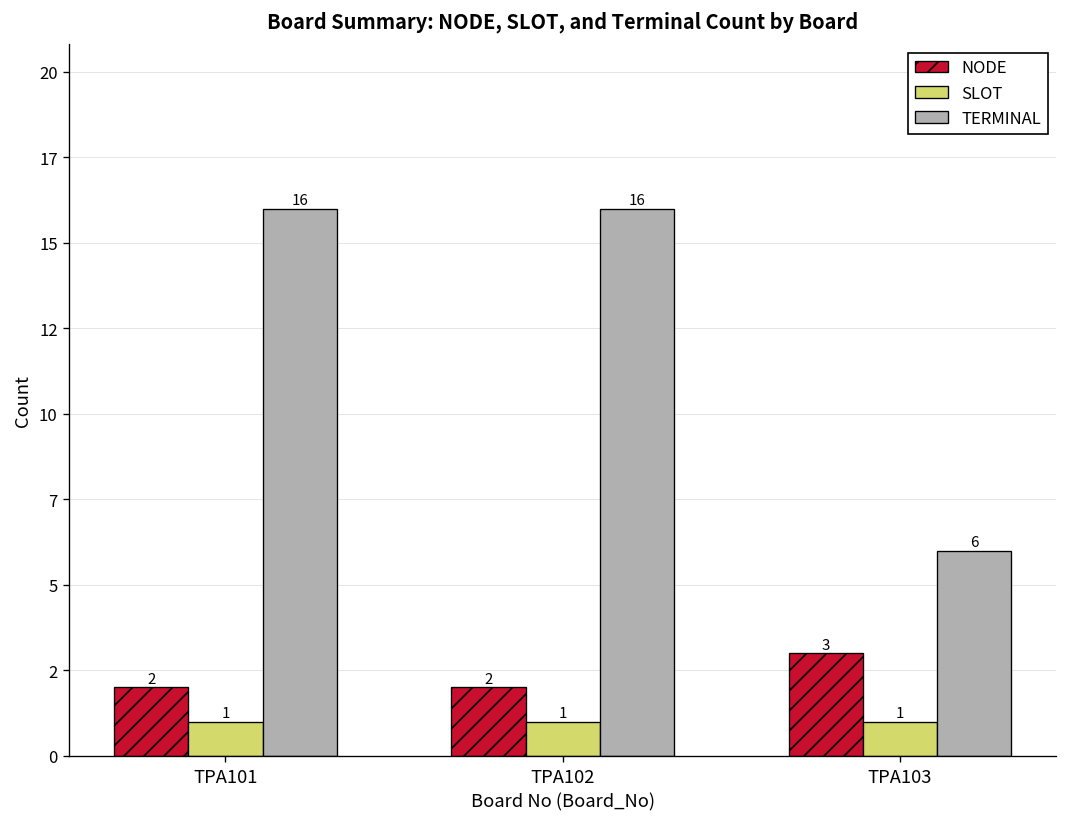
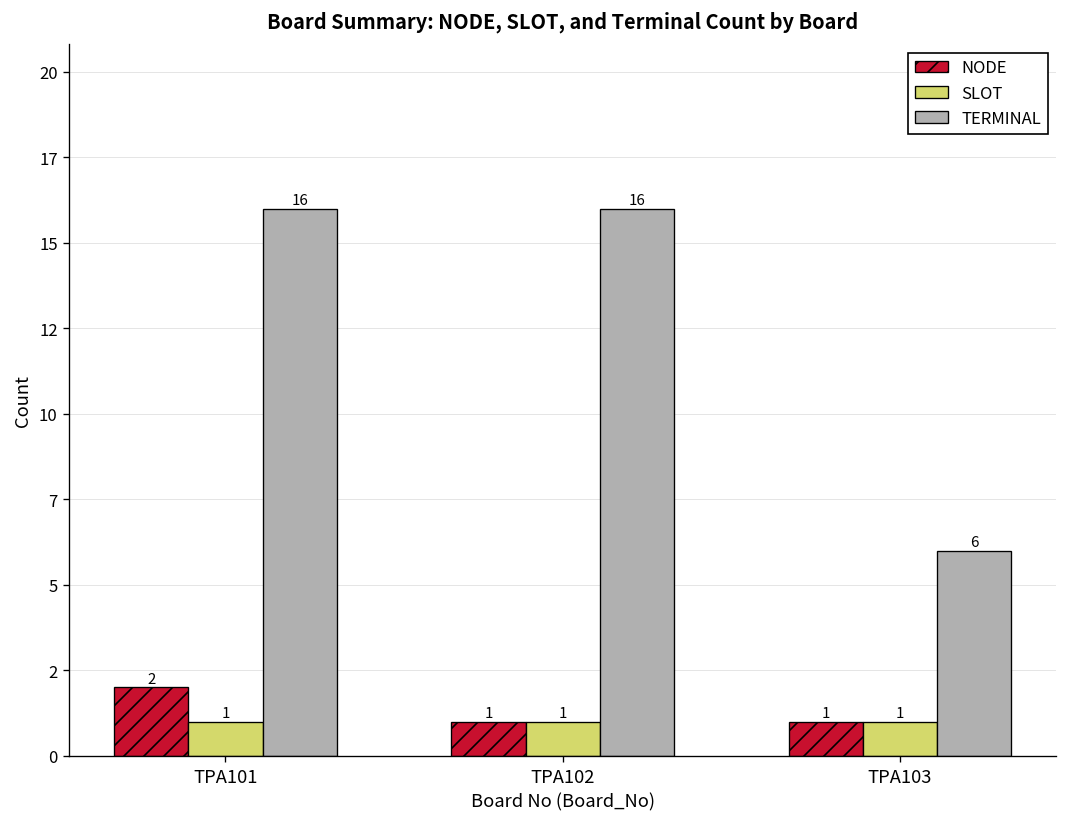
  {
    "NODE": {
      "TPA101": 2,
-     "TPA102": 2,
-     "TPA103": 3
+     "TPA102": 1,
+     "TPA103": 1
    },
    "SLOT": {
      "TPA101": 1,
      "TPA102": 1,
      "TPA103": 1
    },
    "TERMINAL": {
      "TPA101": 16,
      "TPA102": 16,
      "TPA103": 6
    }
  }
